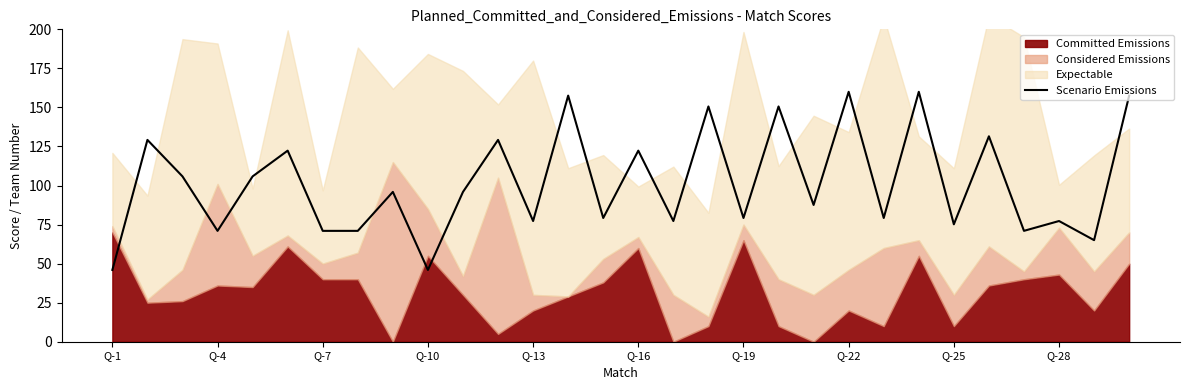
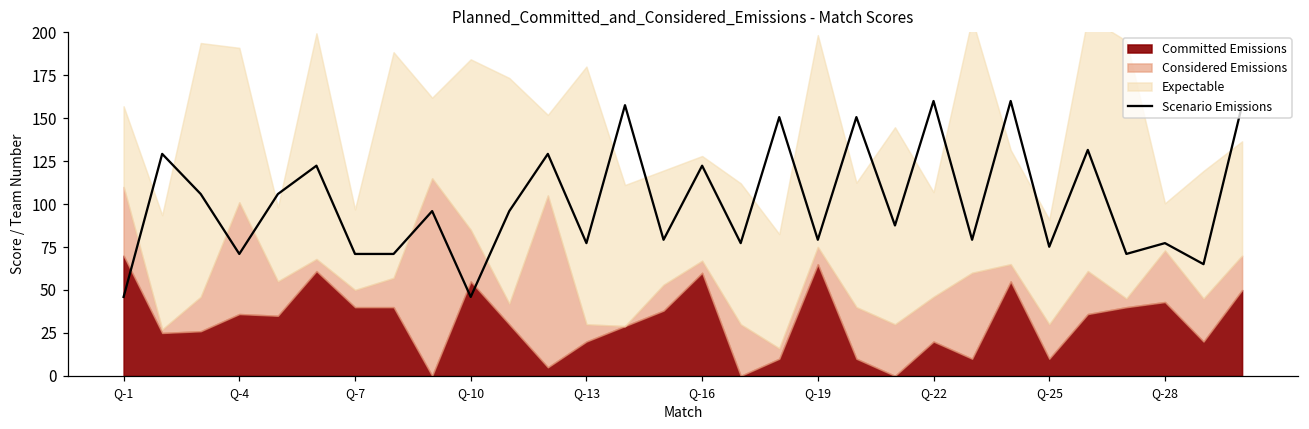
  {
    "Scenario Emissions": {
      "Q-1": 46,
      "Q-4": 71,
      "Q-7": 71,
      "Q-10": 46,
      "Q-13": 77,
      "Q-16": 122,
      "Q-19": 79,
      "Q-22": 160,
      "Q-25": 75,
      "Q-28": 77
    },
    "Committed Emissions": {
      "Q-1": 70,
      "Q-4": 36,
      "Q-7": 40,
      "Q-10": 55,
      "Q-13": 20,
      "Q-16": 60,
      "Q-19": 65,
      "Q-22": 20,
      "Q-25": 10,
      "Q-28": 43
    },
    "Considered Emissions": {
-     "Q-1": 4,
+     "Q-1": 40,
      "Q-4": 65,
      "Q-7": 10,
      "Q-10": 30,
      "Q-13": 10,
      "Q-16": 7,
      "Q-19": 10,
      "Q-22": 26,
      "Q-25": 20,
      "Q-28": 30
    },
    "Expectable": {
      "Q-1": 47,
      "Q-4": 90,
      "Q-7": 47,
      "Q-10": 99,
      "Q-13": 150,
-     "Q-16": 32,
+     "Q-16": 61,
      "Q-19": 123,
-     "Q-22": 88,
-     "Q-25": 81,
+     "Q-22": 61,
+     "Q-25": 61,
      "Q-28": 27
    }
  }
